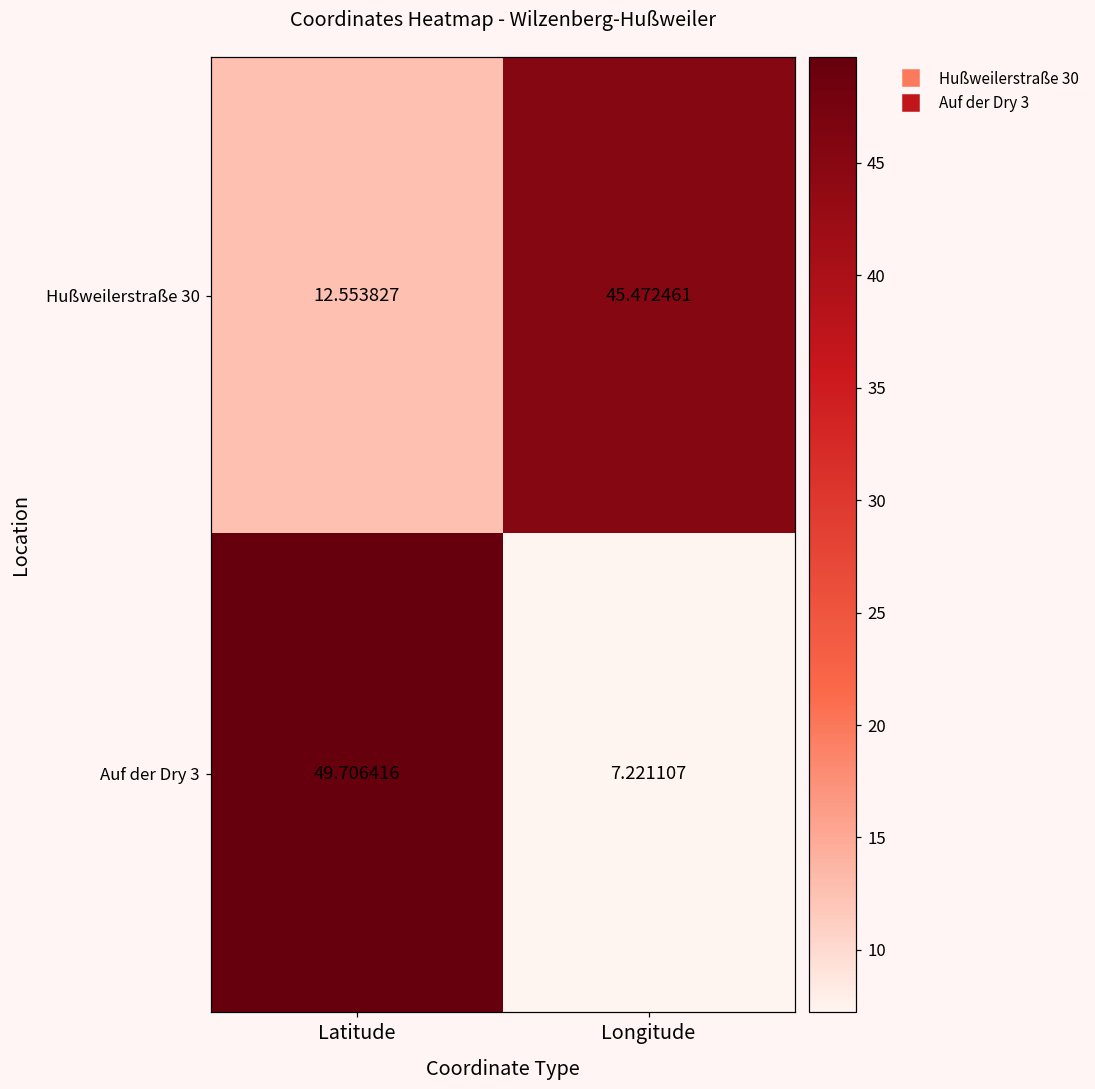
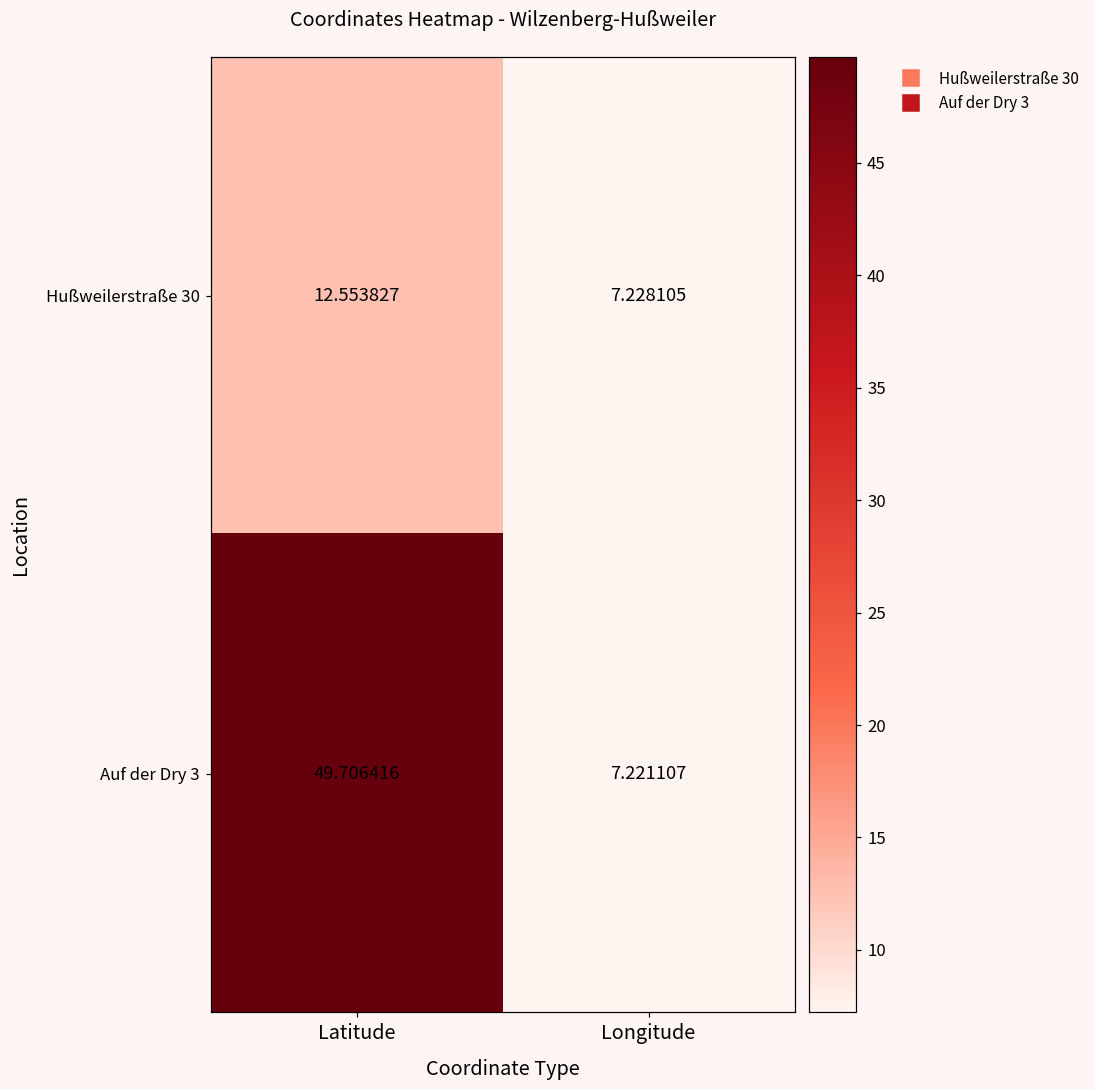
  {
    "Hußweilerstraße 30": {
      "Latitude": 12.553827,
-     "Longitude": 45.472461
+     "Longitude": 7.228105
    },
    "Auf der Dry 3": {
      "Latitude": 49.706416,
      "Longitude": 7.221107
    }
  }
